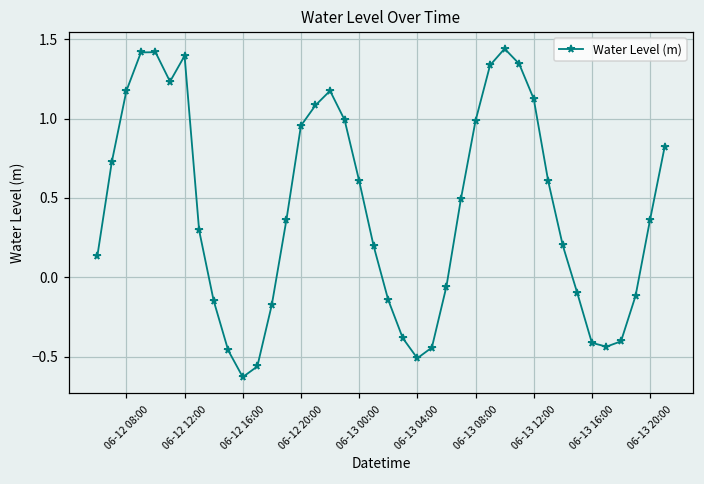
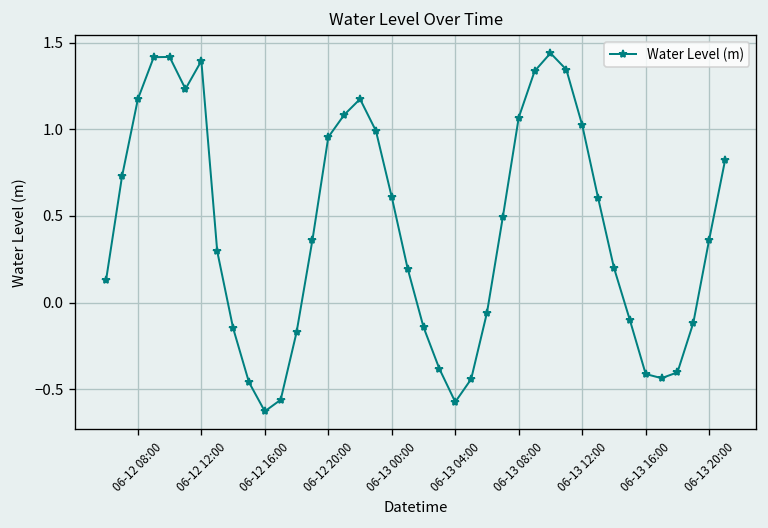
  {
    "06-12 08:00": 1.17,
    "06-12 12:00": 1.40,
    "06-12 16:00": -0.63,
    "06-12 20:00": 0.96,
    "06-13 00:00": 0.61,
-   "06-13 04:00": -0.51,
-   "06-13 08:00": 0.99,
-   "06-13 12:00": 1.13,
+   "06-13 04:00": -0.57,
+   "06-13 08:00": 1.07,
+   "06-13 12:00": 1.02,
    "06-13 16:00": -0.41,
    "06-13 20:00": 0.36
  }
